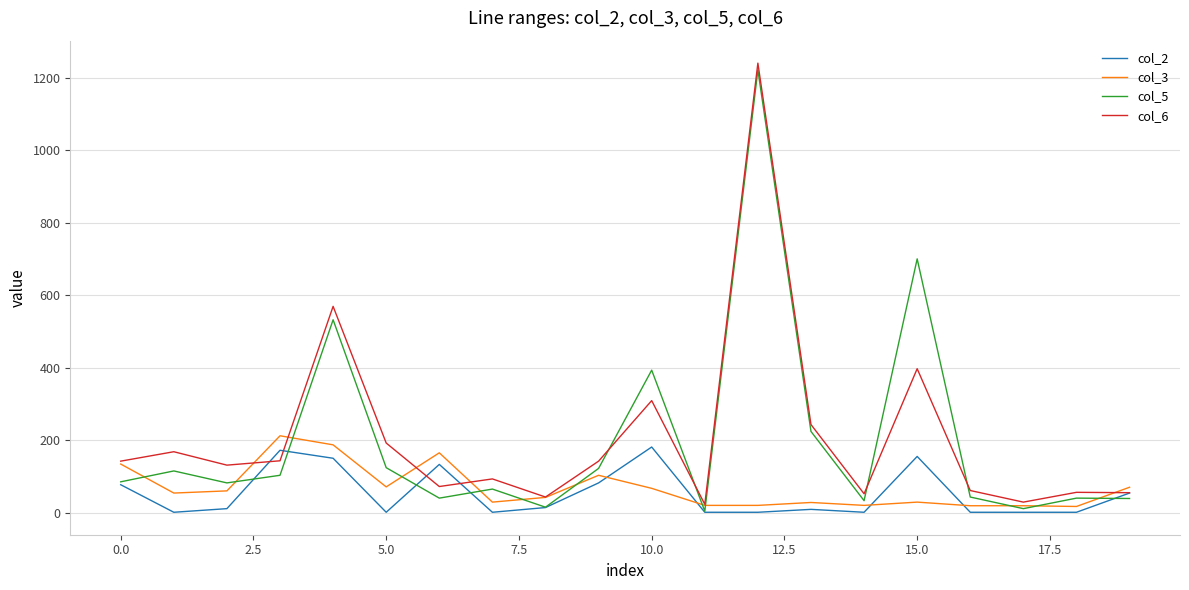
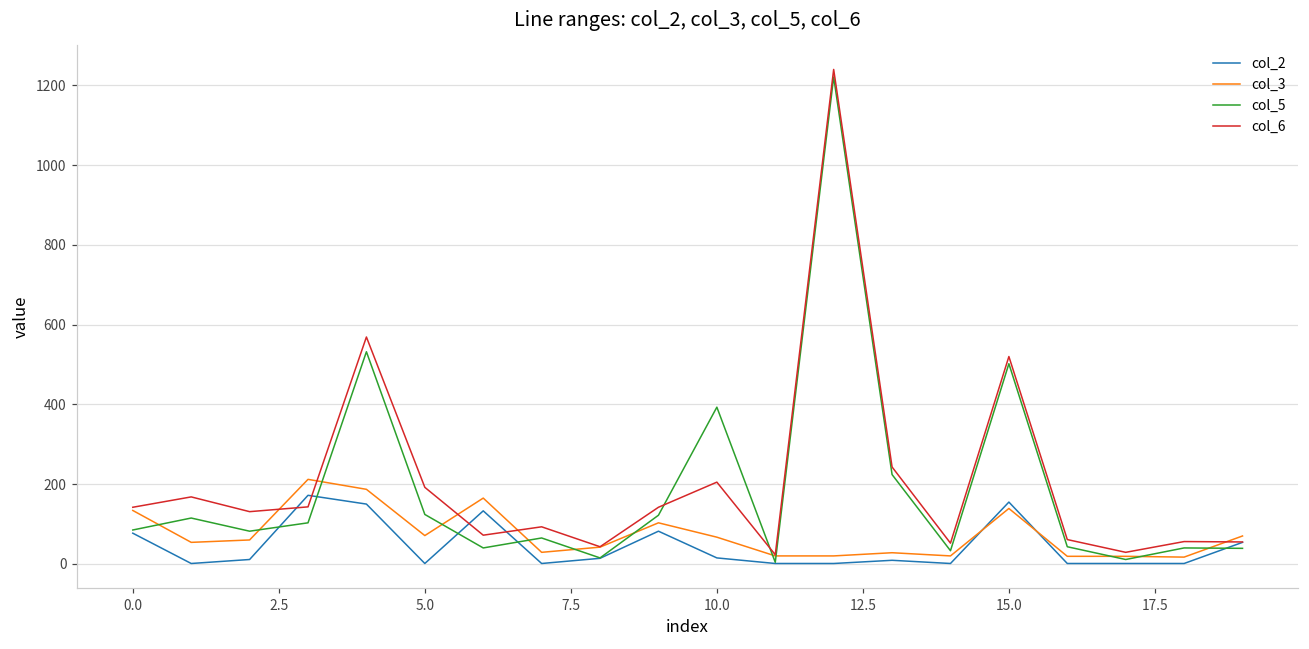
  {
    "col_2": {
      "0.0": 80,
      "5.0": 0,
-     "10.0": 180,
+     "10.0": 20,
      "15.0": 160
    },
    "col_3": {
      "0.0": 130,
      "5.0": 70,
      "10.0": 70,
-     "15.0": 30
+     "15.0": 140
    },
    "col_5": {
      "0.0": 90,
      "5.0": 120,
      "10.0": 390,
-     "15.0": 700
+     "15.0": 500
    },
    "col_6": {
      "0.0": 140,
      "5.0": 190,
-     "10.0": 310,
-     "15.0": 400
+     "10.0": 210,
+     "15.0": 520
    }
  }
